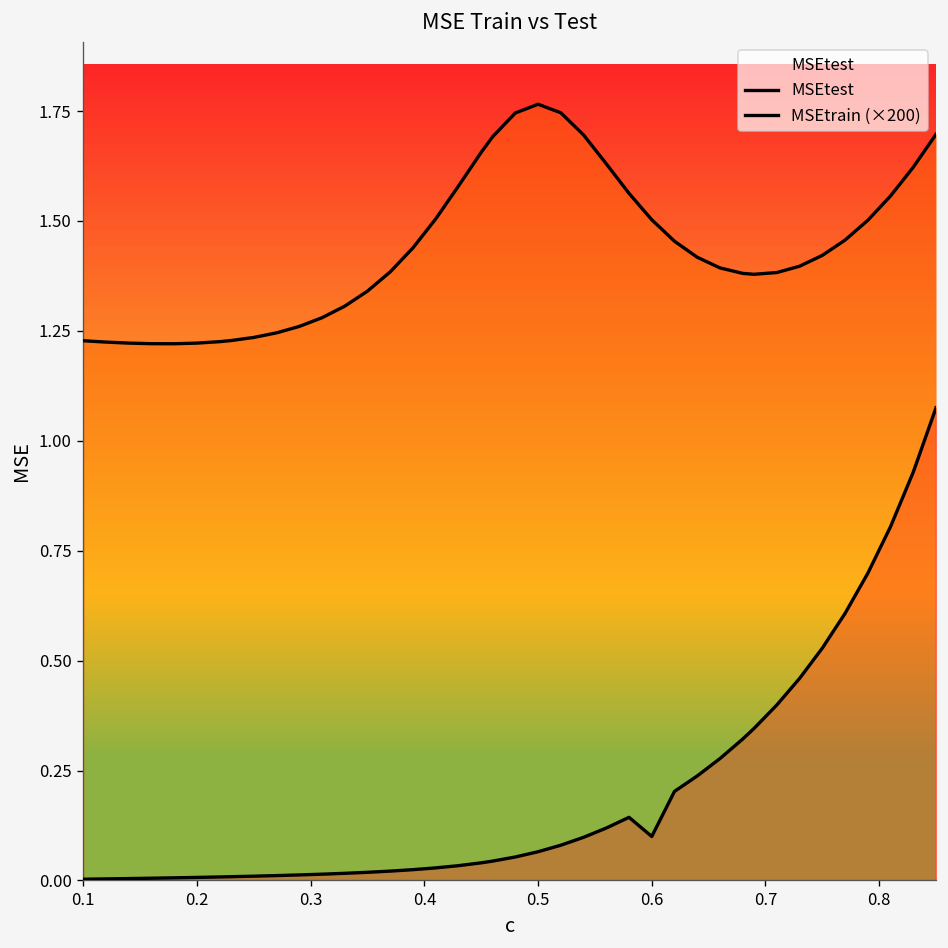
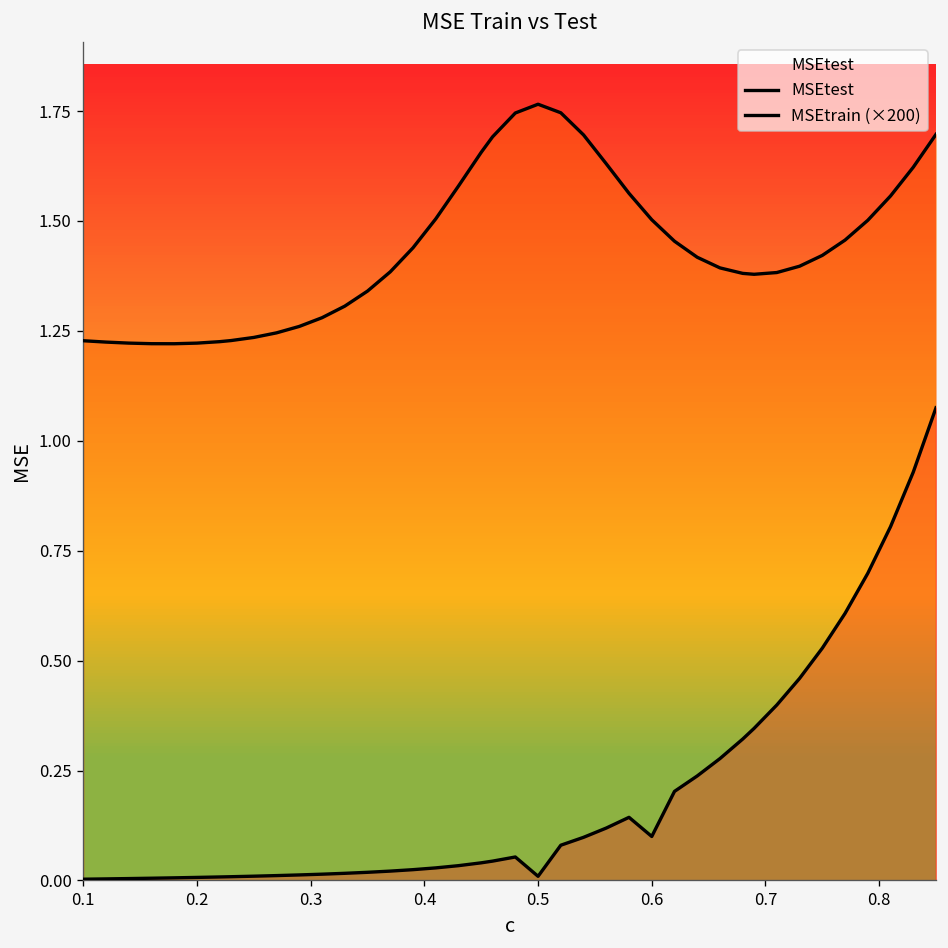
  {
    "MSEtrain (×200)": {
      "0.1": 0.00,
      "0.2": 0.01,
-     "0.5": 0.07,
+     "0.5": 0.01,
      "0.6": 0.10
    }
  }
